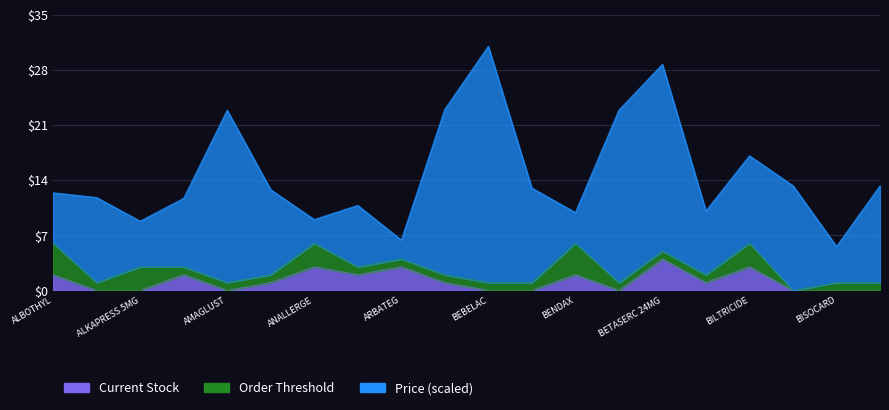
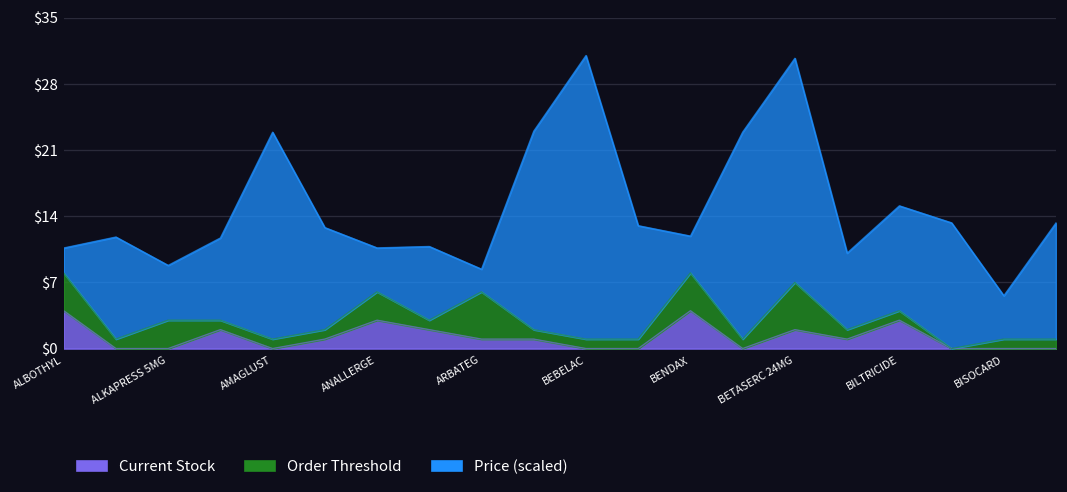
  {
    "Current Stock": {
-     "ALBOTHYL": "$2",
+     "ALBOTHYL": "$4",
      "ALKAPRESS 5MG": "$0",
      "AMAGLUST": "$0",
      "ANALLERGE": "$3",
-     "ARBATEG": "$3",
+     "ARBATEG": "$1",
      "BEBELAC": "$0",
-     "BENDAX": "$2",
-     "BETASERC 24MG": "$4",
+     "BENDAX": "$4",
+     "BETASERC 24MG": "$2",
      "BILTRICIDE": "$3",
      "BISOCARD": "$0"
    },
    "Order Threshold": {
      "ALBOTHYL": "$4",
      "ALKAPRESS 5MG": "$3",
      "AMAGLUST": "$1",
      "ANALLERGE": "$3",
-     "ARBATEG": "$1",
+     "ARBATEG": "$5",
      "BEBELAC": "$1",
      "BENDAX": "$4",
-     "BETASERC 24MG": "$1",
-     "BILTRICIDE": "$3",
+     "BETASERC 24MG": "$5",
+     "BILTRICIDE": "$1",
      "BISOCARD": "$1"
    },
    "Price (scaled)": {
-     "ALBOTHYL": "$6",
+     "ALBOTHYL": "$3",
      "ALKAPRESS 5MG": "$6",
      "AMAGLUST": "$22",
-     "ANALLERGE": "$3",
+     "ANALLERGE": "$5",
      "ARBATEG": "$2",
      "BEBELAC": "$30",
      "BENDAX": "$4",
      "BETASERC 24MG": "$24",
      "BILTRICIDE": "$11",
      "BISOCARD": "$5"
    }
  }
